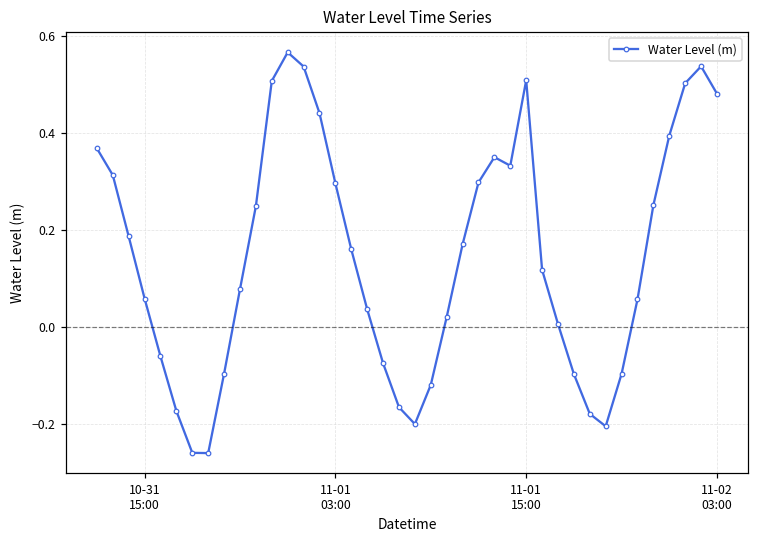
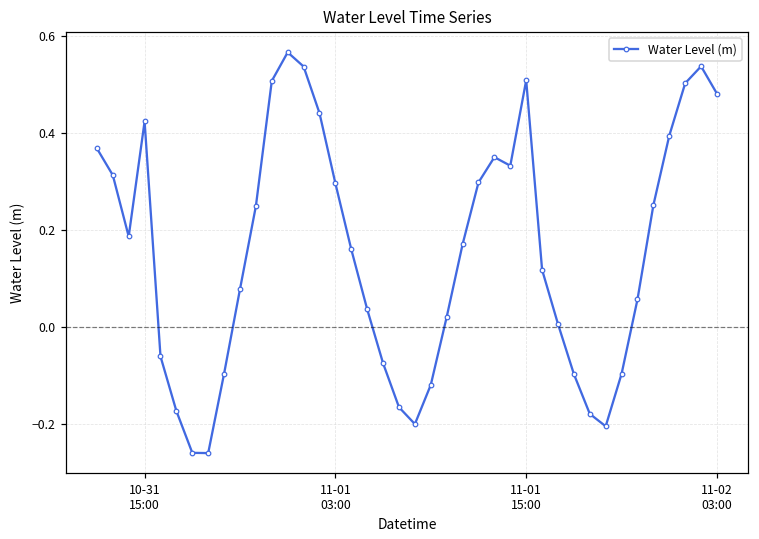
  {
-   "10-31 15:00": 0.06,
+   "10-31 15:00": 0.42,
    "11-01 03:00": 0.30,
    "11-01 15:00": 0.51,
    "11-02 03:00": 0.48
  }
